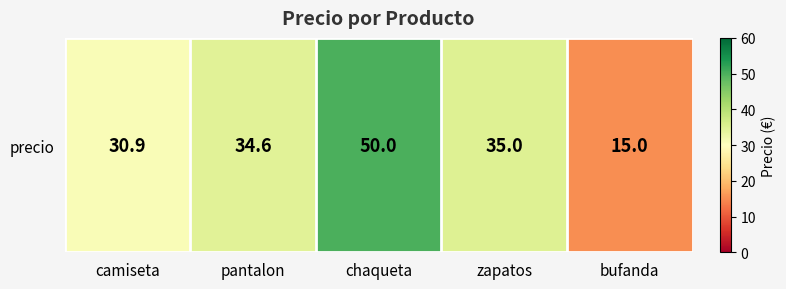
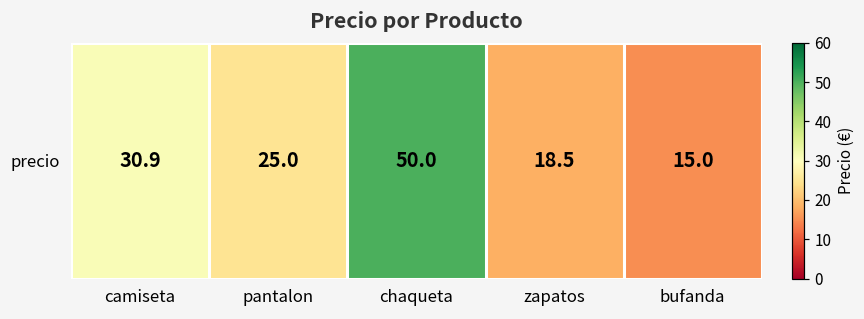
  {
    "precio": {
      "camiseta": 30.9,
-     "pantalon": 34.6,
+     "pantalon": 25.0,
      "chaqueta": 50.0,
-     "zapatos": 35.0,
+     "zapatos": 18.5,
      "bufanda": 15.0
    }
  }
